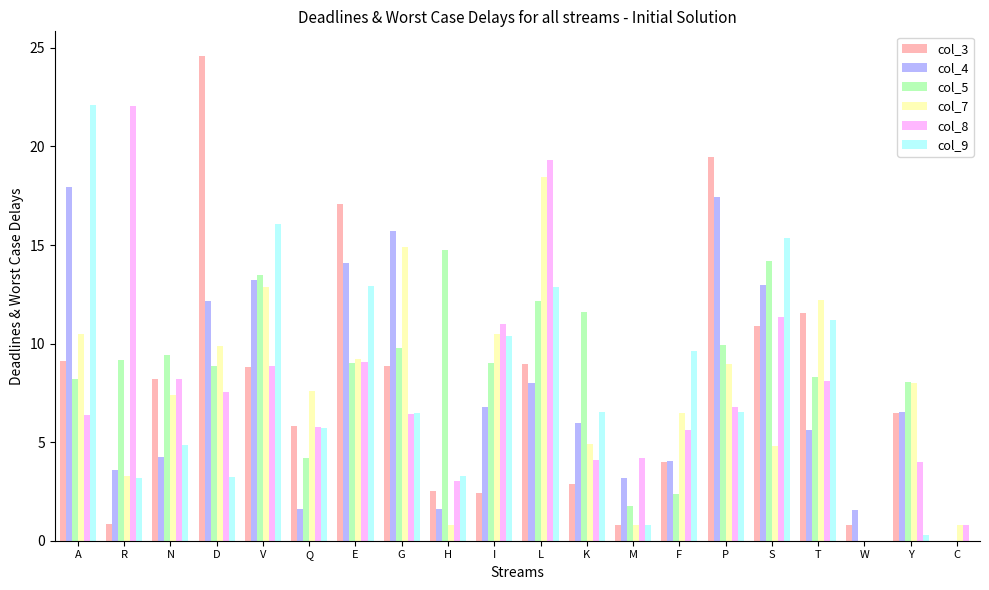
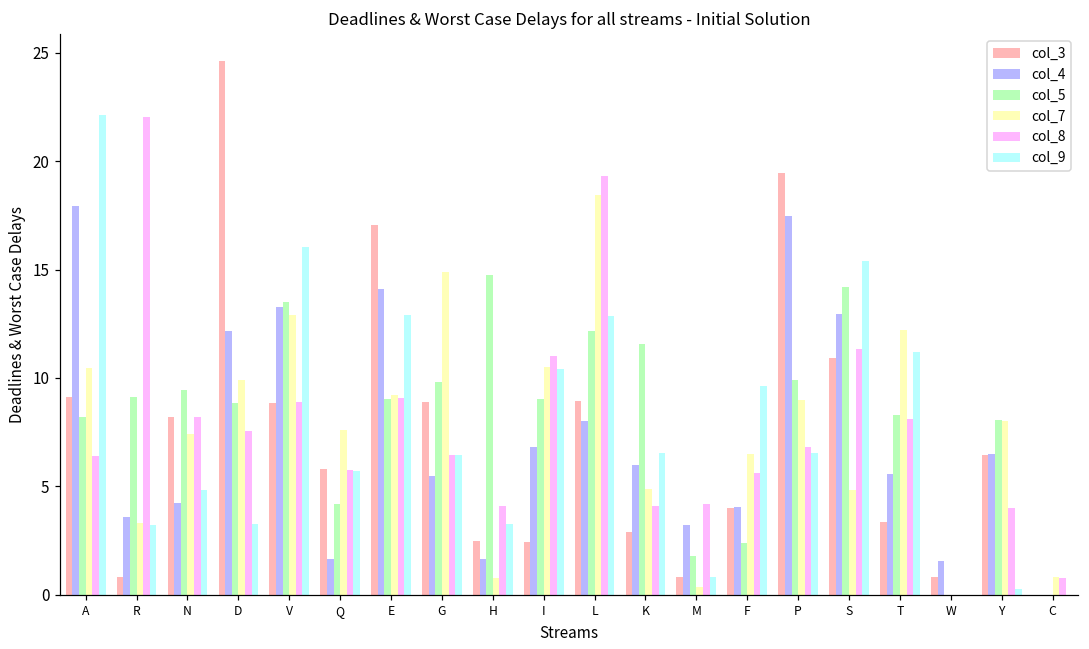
  {
    "col_3": {
      "A": 9.1,
      "R": 0.8,
      "N": 8.2,
      "D": 24.6,
      "V": 8.8,
      "Q": 5.8,
      "E": 17.1,
      "G": 8.9,
      "H": 2.5,
      "I": 2.4,
      "L": 9.0,
      "K": 2.9,
      "M": 0.8,
      "F": 4.0,
      "P": 19.4,
      "S": 10.9,
-     "T": 11.5,
+     "T": 3.4,
      "W": 0.8,
      "Y": 6.5,
      "C": 0.0
    },
    "col_4": {
      "A": 17.9,
      "R": 3.6,
      "N": 4.2,
      "D": 12.2,
      "V": 13.2,
      "Q": 1.6,
      "E": 14.1,
-     "G": 15.7,
+     "G": 5.5,
      "H": 1.6,
      "I": 6.8,
      "L": 8.0,
      "K": 6.0,
      "M": 3.2,
      "F": 4.1,
      "P": 17.5,
      "S": 12.9,
      "T": 5.6,
      "W": 1.6,
      "Y": 6.5,
      "C": 0.0
    },
    "col_5": {
      "A": 8.2,
      "R": 9.1,
      "N": 9.4,
      "D": 8.9,
      "V": 13.5,
      "Q": 4.2,
      "E": 9.0,
      "G": 9.8,
      "H": 14.8,
      "I": 9.0,
      "L": 12.1,
      "K": 11.6,
      "M": 1.8,
      "F": 2.4,
      "P": 9.9,
      "S": 14.2,
      "T": 8.3,
      "W": 0.0,
      "Y": 8.1,
      "C": 0.0
    },
    "col_7": {
      "A": 10.5,
      "R": 3.3,
      "N": 7.4,
      "D": 9.9,
      "V": 12.9,
      "Q": 7.6,
      "E": 9.2,
      "G": 14.9,
      "H": 0.8,
      "I": 10.5,
      "L": 18.4,
      "K": 4.9,
-     "M": 0.8,
+     "M": 0.4,
      "F": 6.5,
      "P": 9.0,
      "S": 4.8,
      "T": 12.2,
      "W": 0.0,
      "Y": 8.0,
      "C": 0.8
    },
    "col_8": {
      "A": 6.4,
      "R": 22.0,
      "N": 8.2,
      "D": 7.5,
      "V": 8.9,
      "Q": 5.8,
      "E": 9.1,
      "G": 6.4,
-     "H": 3.0,
+     "H": 4.1,
      "I": 11.0,
      "L": 19.3,
      "K": 4.1,
      "M": 4.2,
      "F": 5.6,
      "P": 6.8,
      "S": 11.3,
      "T": 8.1,
      "W": 0.0,
      "Y": 4.0,
      "C": 0.8
    },
    "col_9": {
      "A": 22.1,
      "R": 3.2,
      "N": 4.8,
      "D": 3.2,
      "V": 16.1,
      "Q": 5.7,
      "E": 12.9,
      "G": 6.5,
      "H": 3.3,
      "I": 10.4,
      "L": 12.9,
      "K": 6.5,
      "M": 0.8,
      "F": 9.6,
      "P": 6.5,
      "S": 15.4,
      "T": 11.2,
      "W": 0.0,
      "Y": 0.3,
      "C": 0.0
    }
  }
